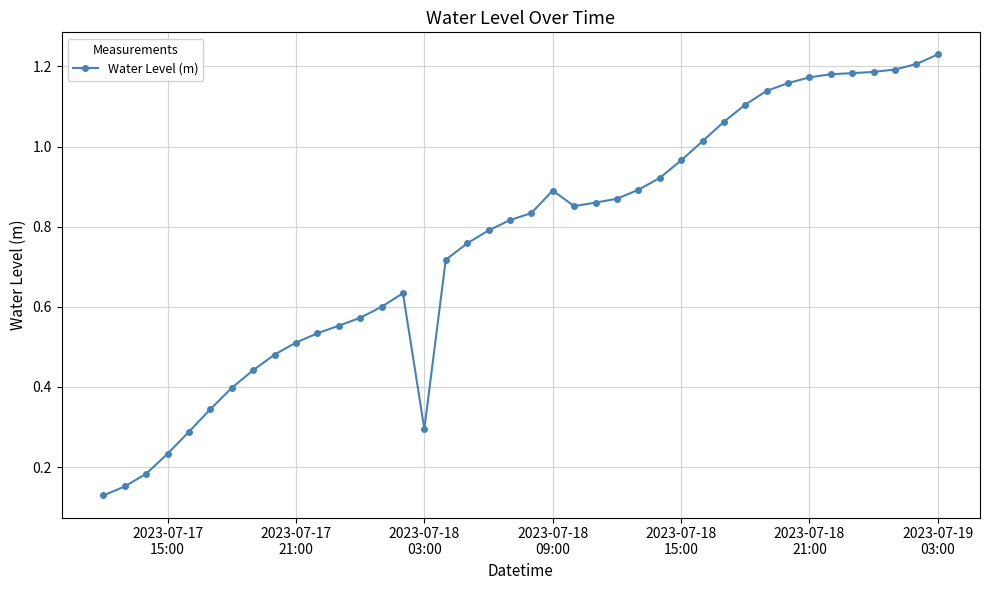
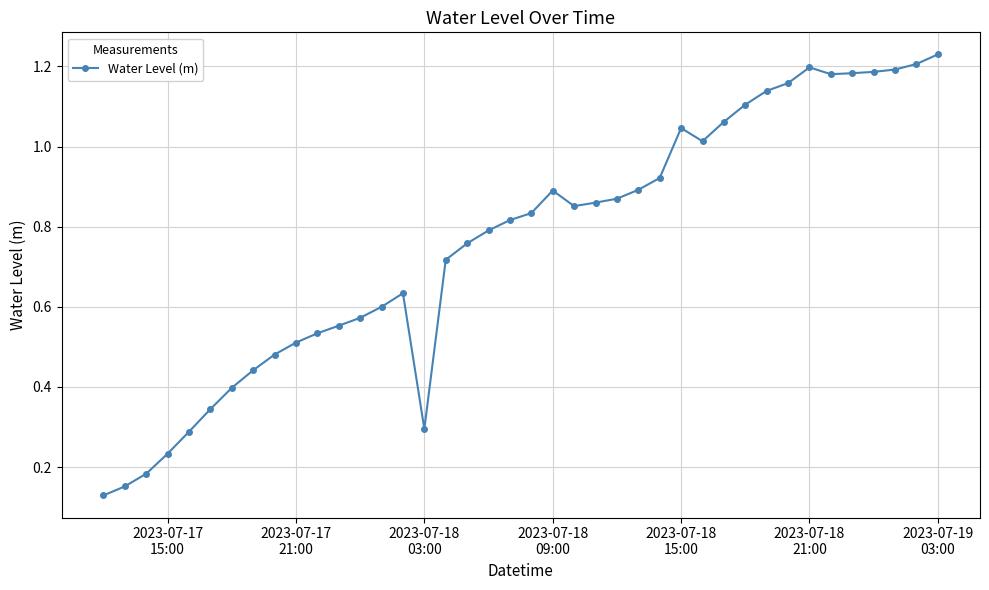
  {
    "2023-07-17 15:00": 0.23,
    "2023-07-17 21:00": 0.51,
    "2023-07-18 03:00": 0.30,
    "2023-07-18 09:00": 0.89,
-   "2023-07-18 15:00": 0.97,
-   "2023-07-18 21:00": 1.17,
+   "2023-07-18 15:00": 1.05,
+   "2023-07-18 21:00": 1.20,
    "2023-07-19 03:00": 1.23
  }
